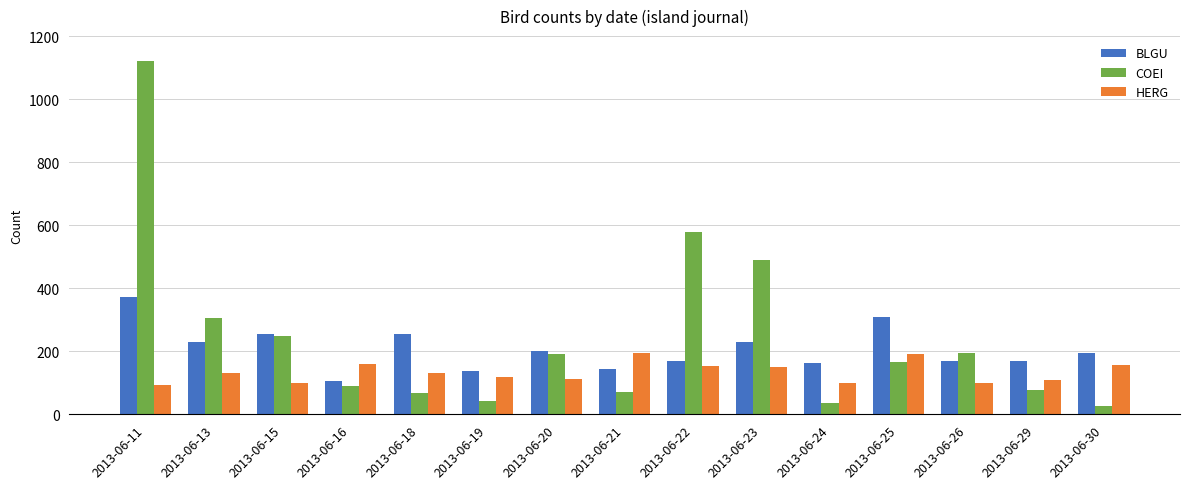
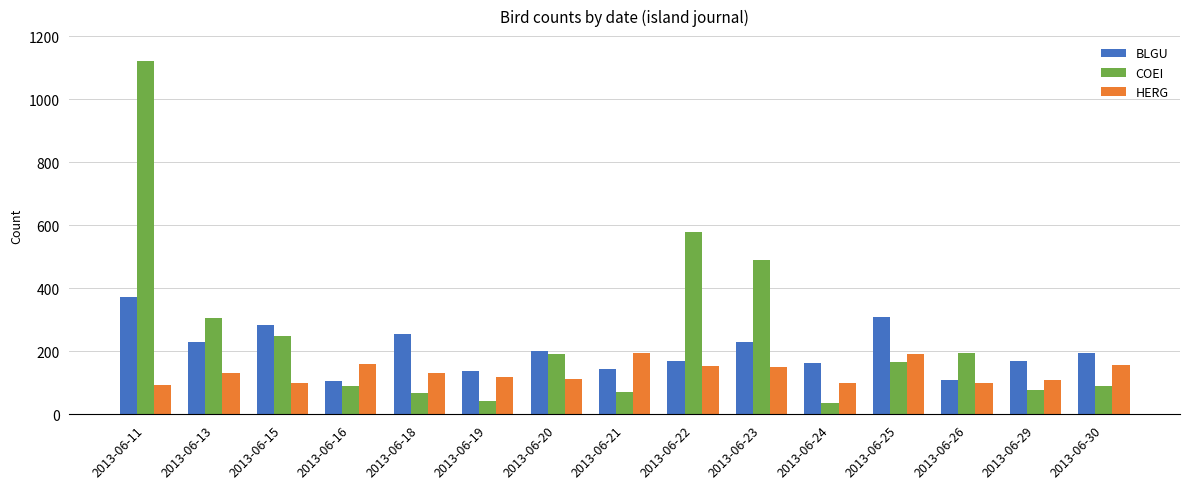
  {
    "BLGU": {
      "2013-06-11": 370,
      "2013-06-13": 230,
-     "2013-06-15": 260,
+     "2013-06-15": 280,
      "2013-06-16": 110,
      "2013-06-18": 260,
      "2013-06-19": 140,
      "2013-06-20": 200,
      "2013-06-21": 140,
      "2013-06-22": 170,
      "2013-06-23": 230,
      "2013-06-24": 160,
      "2013-06-25": 310,
-     "2013-06-26": 170,
+     "2013-06-26": 110,
      "2013-06-29": 170,
      "2013-06-30": 190
    },
    "COEI": {
      "2013-06-11": 1120,
      "2013-06-13": 310,
      "2013-06-15": 250,
      "2013-06-16": 90,
      "2013-06-18": 70,
      "2013-06-19": 40,
      "2013-06-20": 190,
      "2013-06-21": 70,
      "2013-06-22": 580,
      "2013-06-23": 490,
      "2013-06-24": 40,
      "2013-06-25": 170,
      "2013-06-26": 200,
      "2013-06-29": 80,
-     "2013-06-30": 30
+     "2013-06-30": 90
    },
    "HERG": {
      "2013-06-11": 90,
      "2013-06-13": 130,
      "2013-06-15": 100,
      "2013-06-16": 160,
      "2013-06-18": 130,
      "2013-06-19": 120,
      "2013-06-20": 110,
      "2013-06-21": 200,
      "2013-06-22": 150,
      "2013-06-23": 150,
      "2013-06-24": 100,
      "2013-06-25": 190,
      "2013-06-26": 100,
      "2013-06-29": 110,
      "2013-06-30": 160
    }
  }
